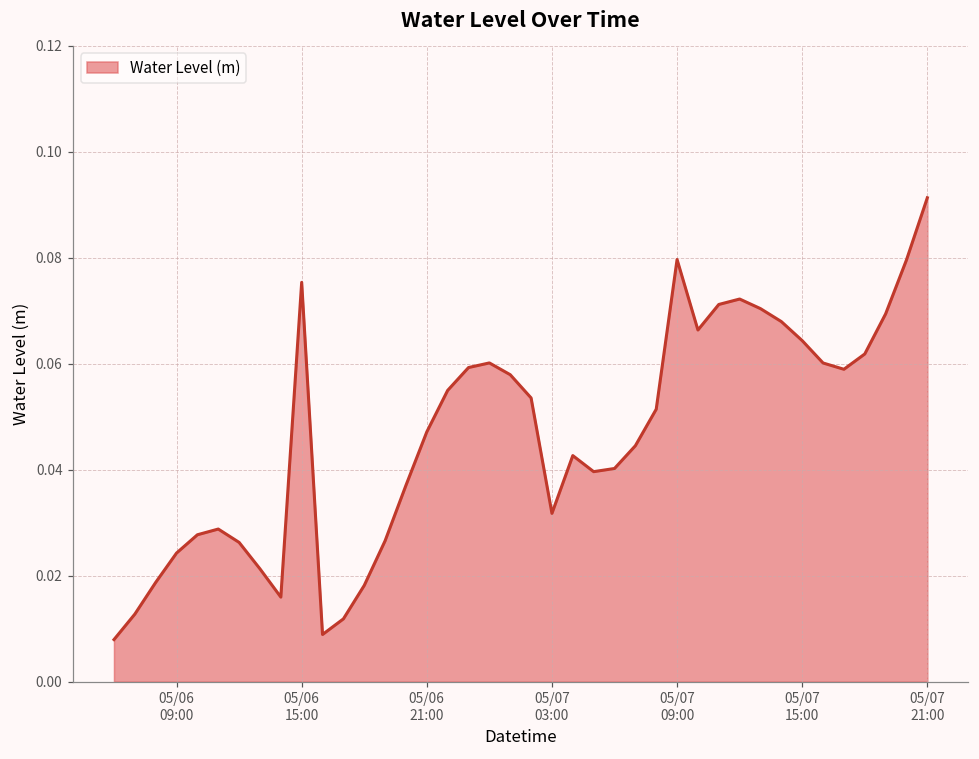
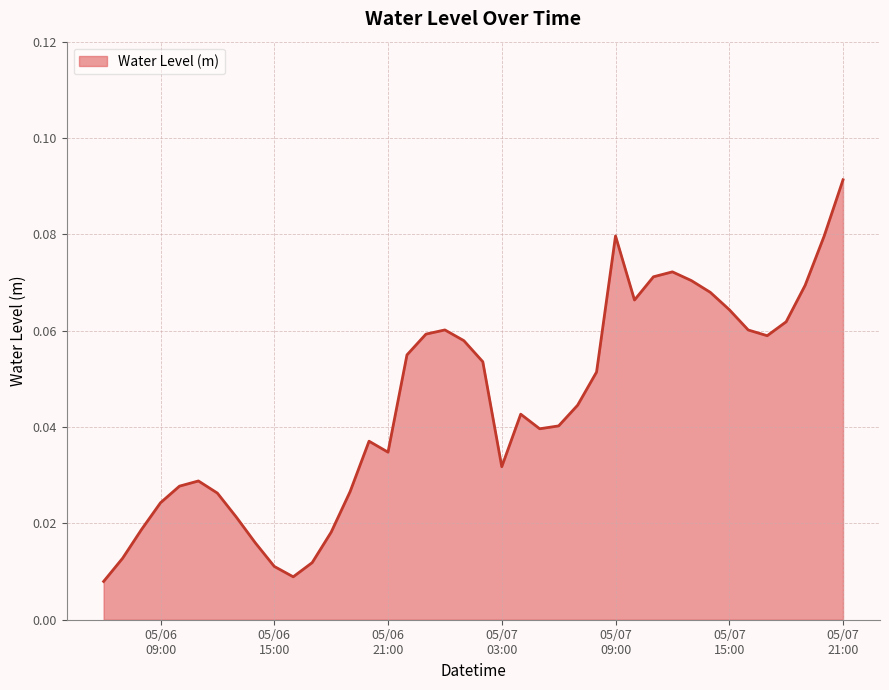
  {
    "05/06 09:00": 0.024,
-   "05/06 15:00": 0.075,
-   "05/06 21:00": 0.047,
+   "05/06 15:00": 0.011,
+   "05/06 21:00": 0.035,
    "05/07 03:00": 0.032,
    "05/07 09:00": 0.080,
    "05/07 15:00": 0.064,
    "05/07 21:00": 0.091
  }
